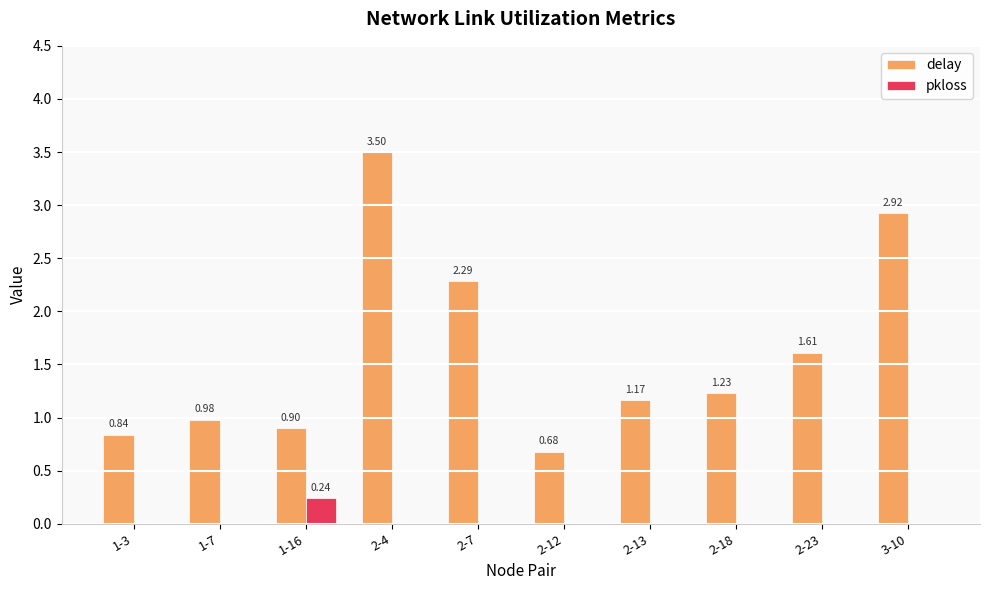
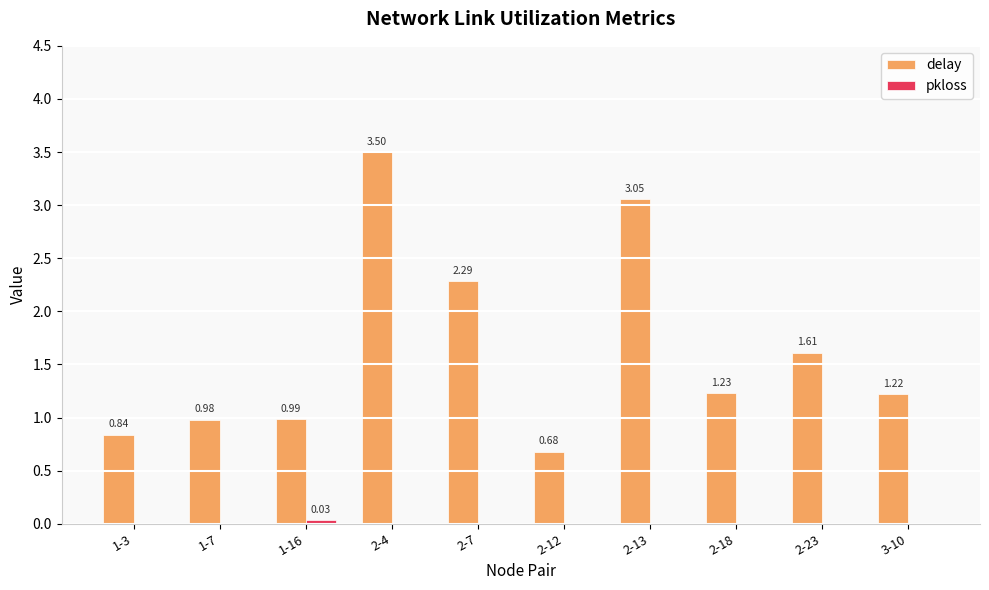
  {
    "delay": {
      "1-3": 0.84,
      "1-7": 0.98,
-     "1-16": 0.90,
+     "1-16": 0.99,
      "2-4": 3.50,
      "2-7": 2.29,
      "2-12": 0.68,
-     "2-13": 1.17,
+     "2-13": 3.05,
      "2-18": 1.23,
      "2-23": 1.61,
-     "3-10": 2.92
+     "3-10": 1.22
    },
    "pkloss": {
-     "1-16": 0.24
+     "1-16": 0.03
    }
  }
